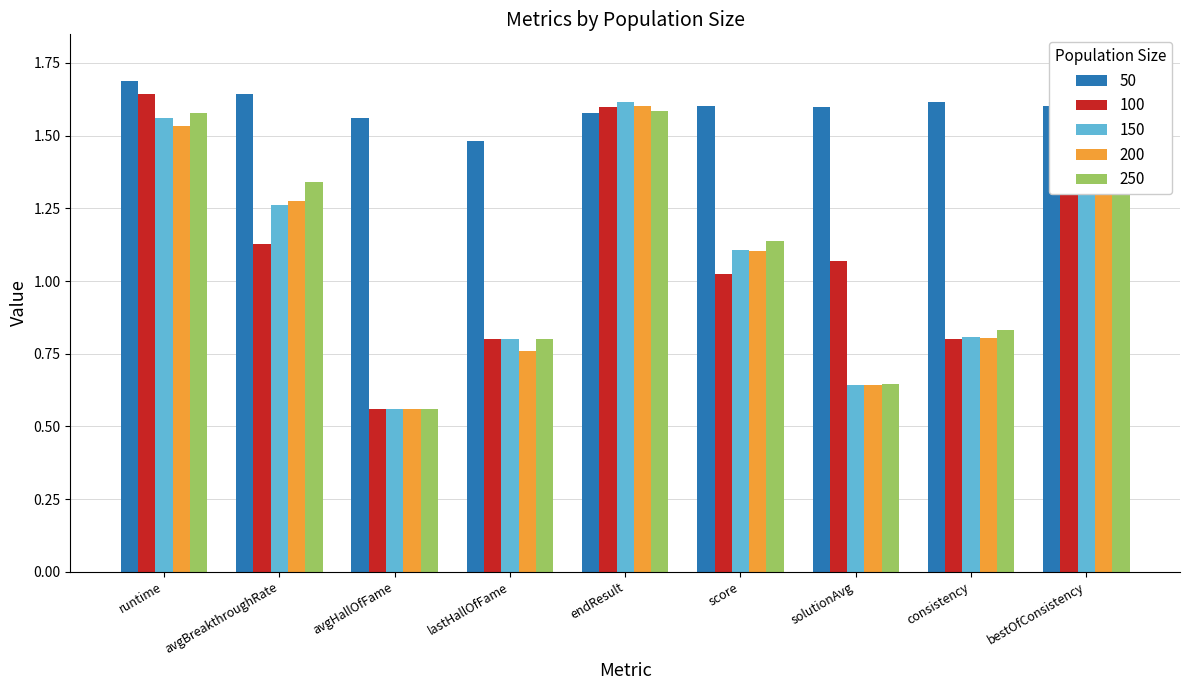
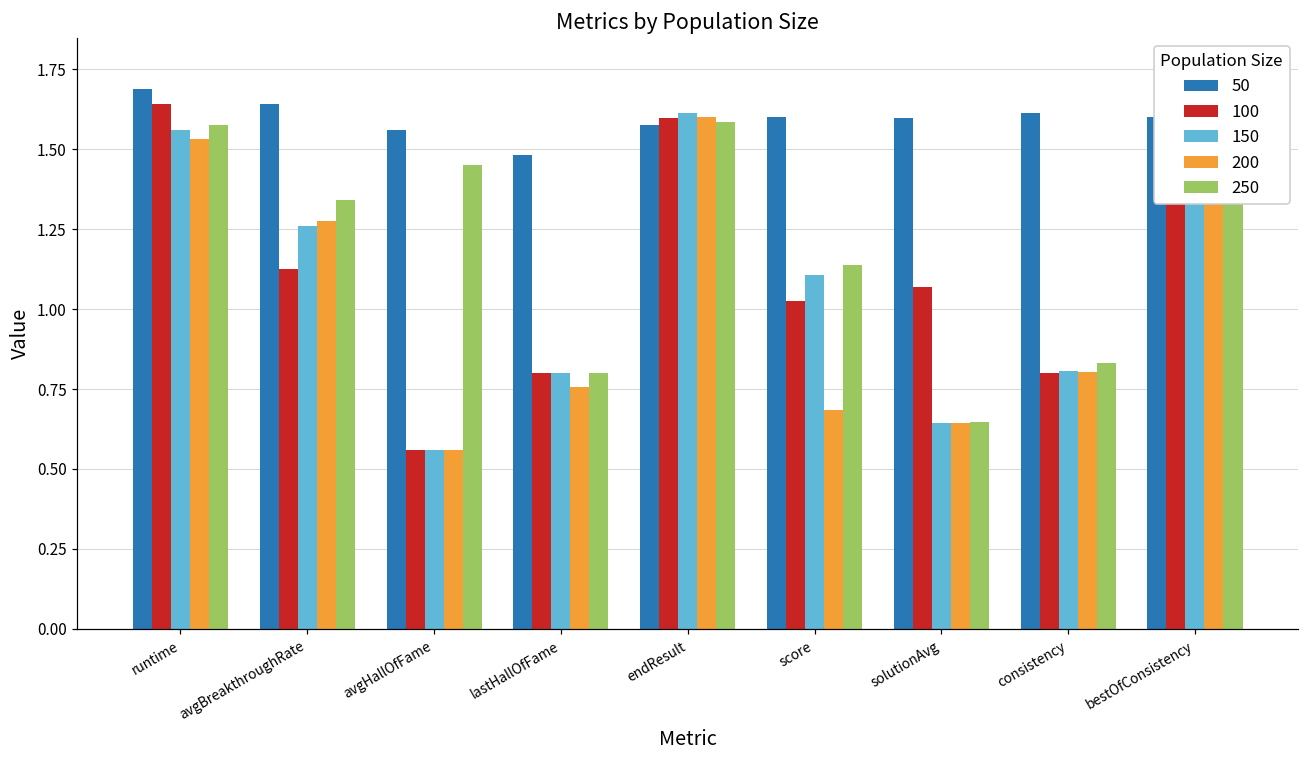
  {
    "50": {
      "runtime": 1.69,
      "avgBreakthroughRate": 1.64,
      "avgHallOfFame": 1.56,
      "lastHallOfFame": 1.48,
      "endResult": 1.58,
      "score": 1.60,
      "solutionAvg": 1.60,
      "consistency": 1.61
    },
    "100": {
      "runtime": 1.64,
      "avgBreakthroughRate": 1.13,
      "avgHallOfFame": 0.56,
      "lastHallOfFame": 0.80,
      "endResult": 1.60,
      "score": 1.02,
      "solutionAvg": 1.07,
      "consistency": 0.80
    },
    "150": {
      "runtime": 1.56,
      "avgBreakthroughRate": 1.26,
      "avgHallOfFame": 0.56,
      "lastHallOfFame": 0.80,
      "endResult": 1.61,
      "score": 1.11,
      "solutionAvg": 0.64,
      "consistency": 0.81
    },
    "200": {
      "runtime": 1.53,
      "avgBreakthroughRate": 1.27,
      "avgHallOfFame": 0.56,
      "lastHallOfFame": 0.76,
      "endResult": 1.60,
-     "score": 1.10,
+     "score": 0.68,
      "solutionAvg": 0.64,
      "consistency": 0.80
    },
    "250": {
      "runtime": 1.58,
      "avgBreakthroughRate": 1.34,
-     "avgHallOfFame": 0.56,
+     "avgHallOfFame": 1.45,
      "lastHallOfFame": 0.80,
      "endResult": 1.58,
      "score": 1.14,
      "solutionAvg": 0.65,
      "consistency": 0.83
    }
  }
